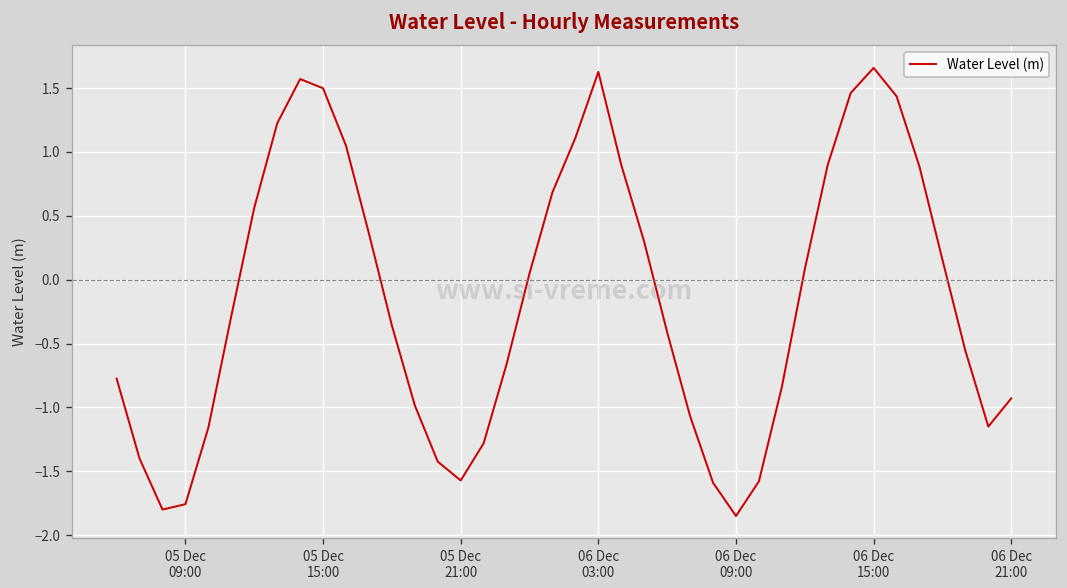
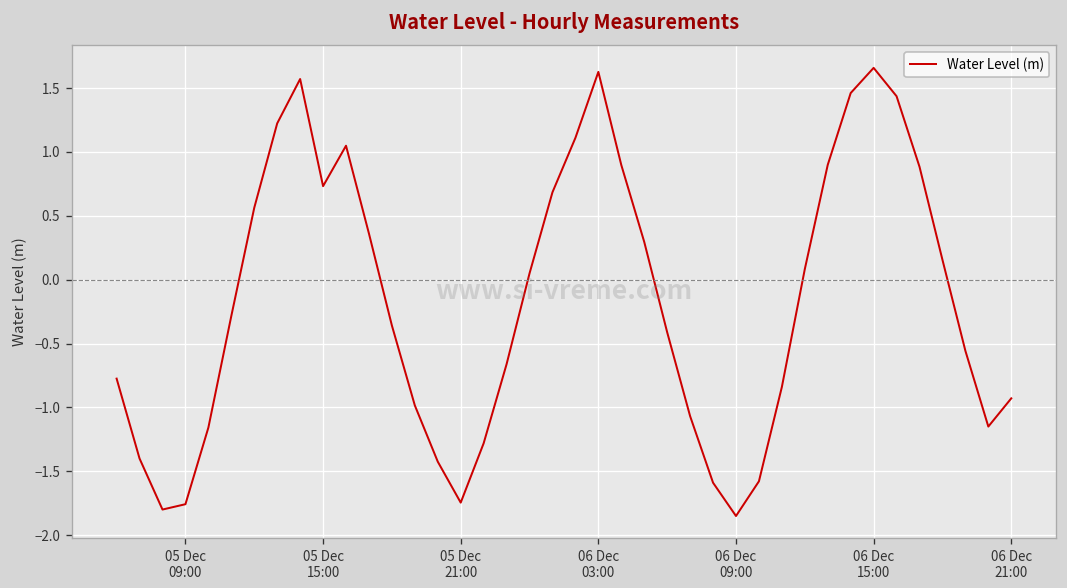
  {
    "05 Dec 09:00": -1.76,
-   "05 Dec 15:00": 1.50,
-   "05 Dec 21:00": -1.57,
+   "05 Dec 15:00": 0.73,
+   "05 Dec 21:00": -1.75,
    "06 Dec 03:00": 1.63,
    "06 Dec 09:00": -1.85,
    "06 Dec 15:00": 1.66,
    "06 Dec 21:00": -0.93
  }
